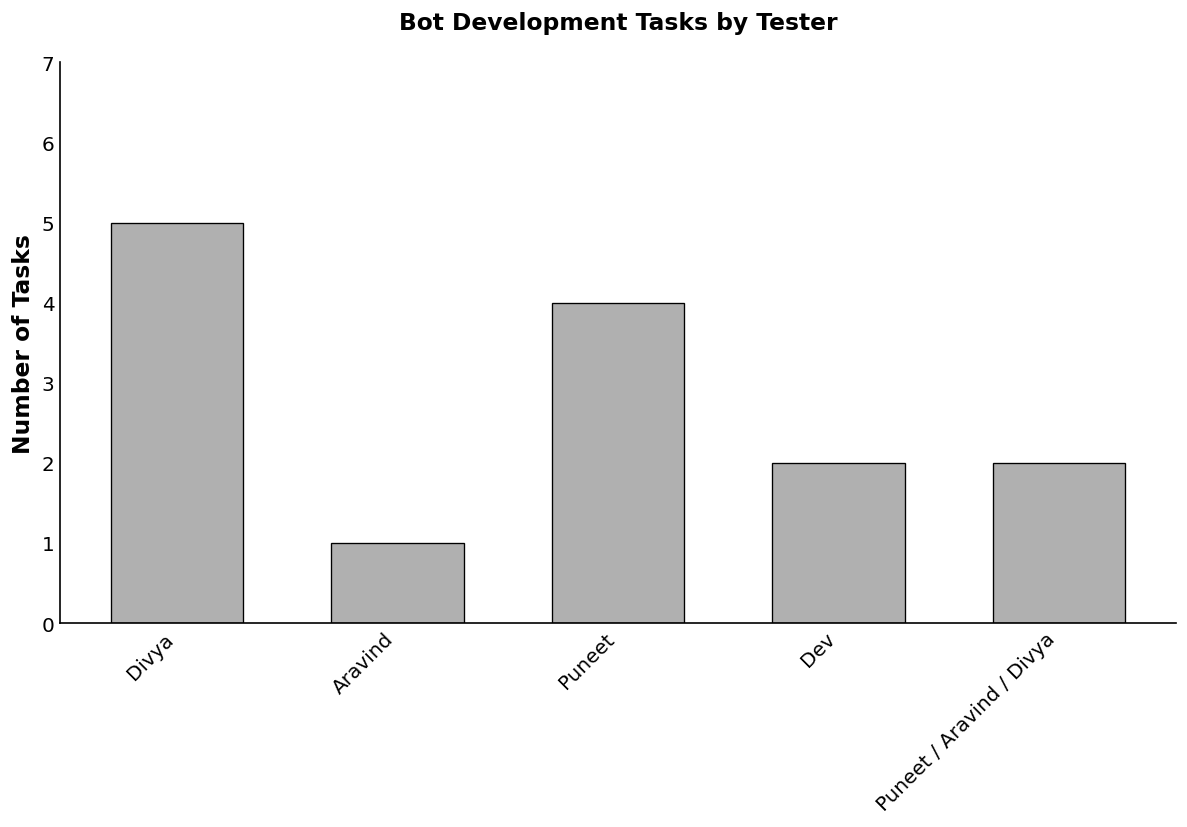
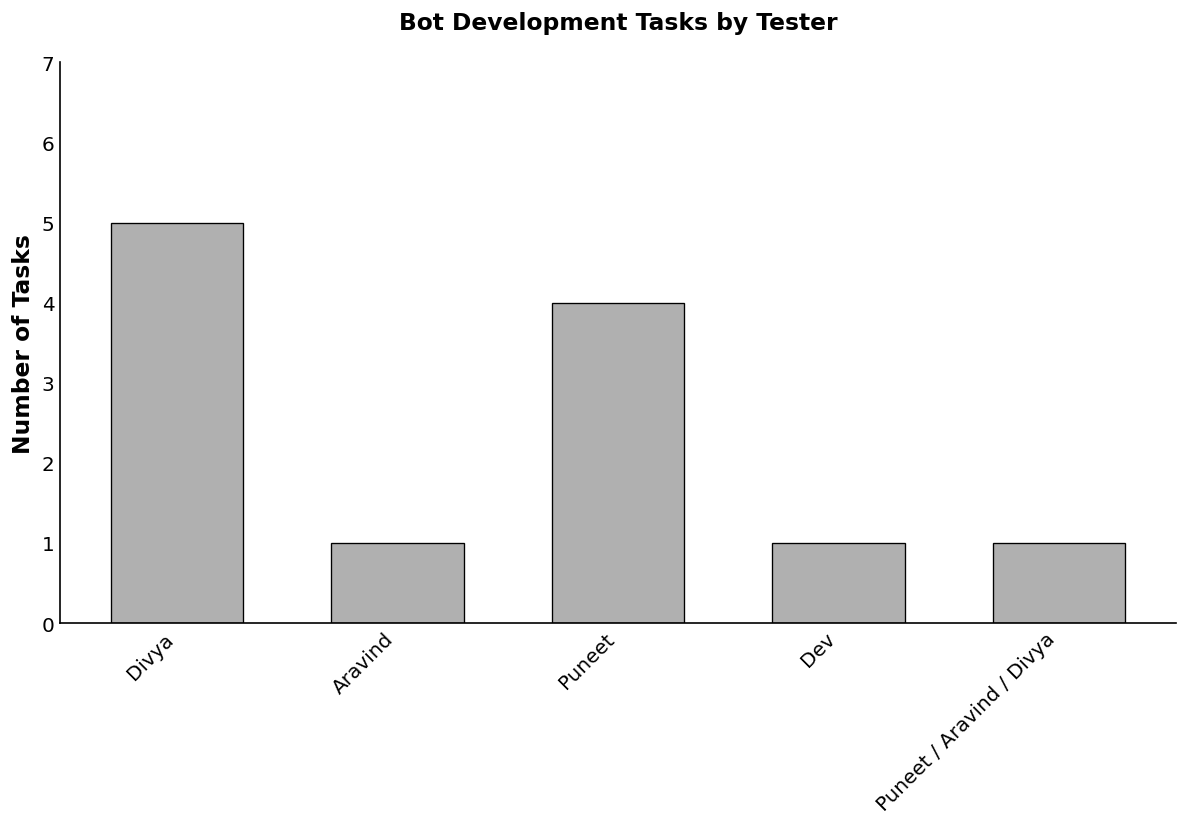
  {
    "Divya": 5,
    "Aravind": 1,
    "Puneet": 4,
-   "Dev": 2,
-   "Puneet / Aravind / Divya": 2
+   "Dev": 1,
+   "Puneet / Aravind / Divya": 1
  }
